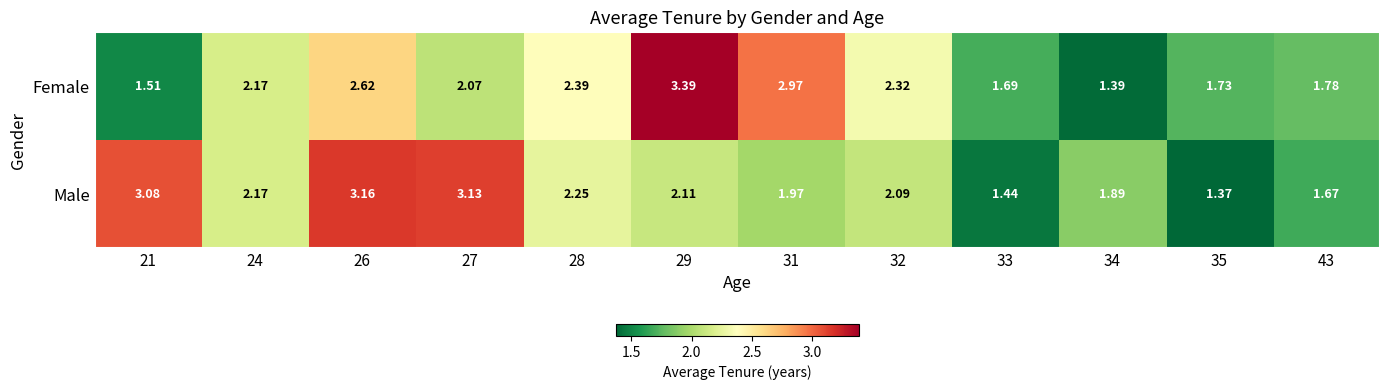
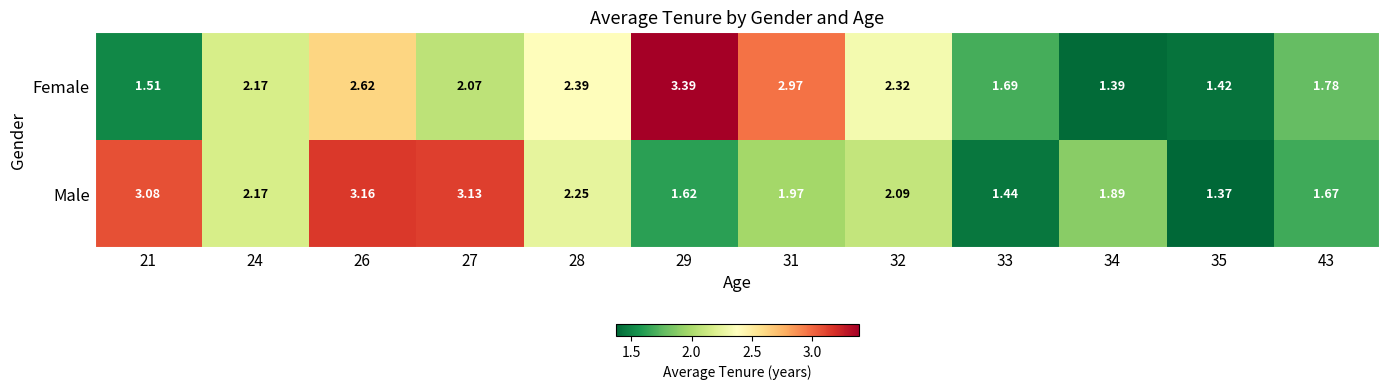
  {
    "Female": {
      "21": 1.51,
      "24": 2.17,
      "26": 2.62,
      "27": 2.07,
      "28": 2.39,
      "29": 3.39,
      "31": 2.97,
      "32": 2.32,
      "33": 1.69,
      "34": 1.39,
-     "35": 1.73,
+     "35": 1.42,
      "43": 1.78
    },
    "Male": {
      "21": 3.08,
      "24": 2.17,
      "26": 3.16,
      "27": 3.13,
      "28": 2.25,
-     "29": 2.11,
+     "29": 1.62,
      "31": 1.97,
      "32": 2.09,
      "33": 1.44,
      "34": 1.89,
      "35": 1.37,
      "43": 1.67
    }
  }
